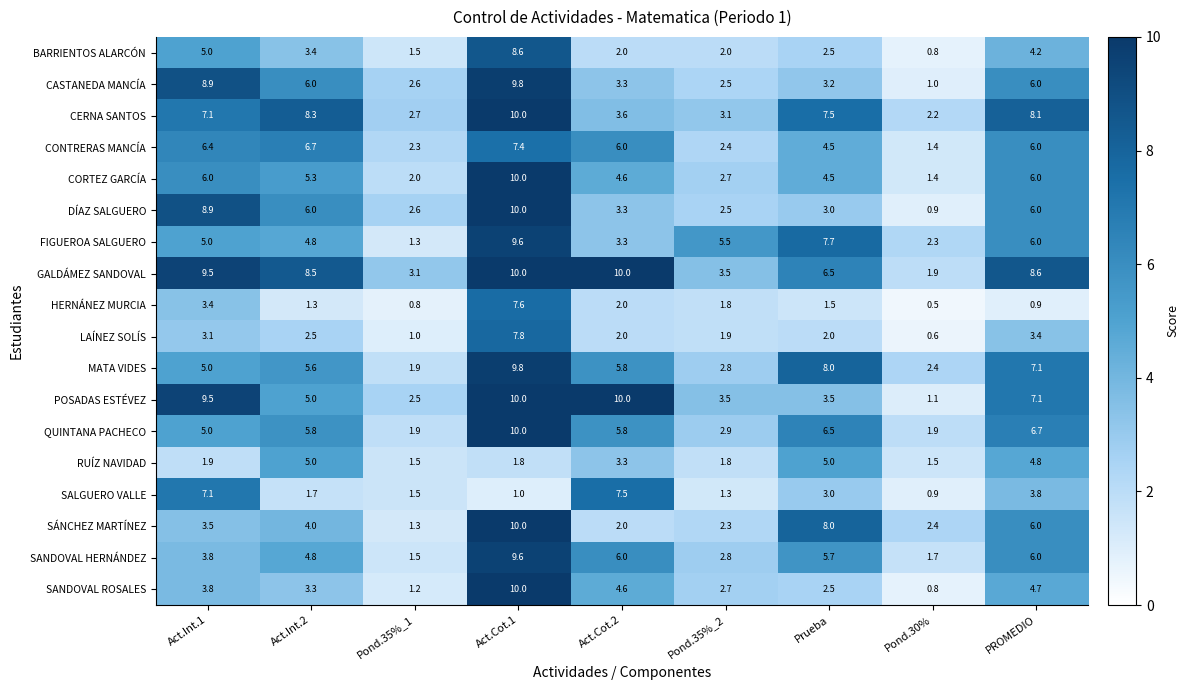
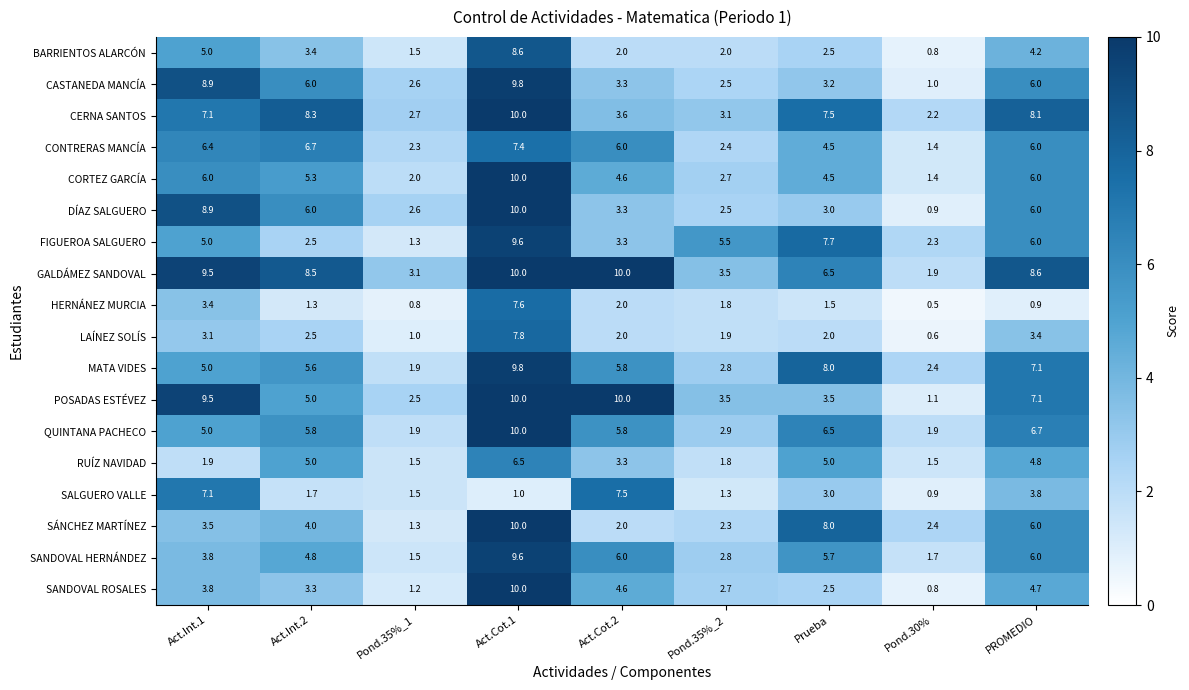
  {
    "BARRIENTOS ALARCÓN": {
      "Act.Int.1": 5.0,
      "Act.Int.2": 3.4,
      "Pond.35%_1": 1.5,
      "Act.Cot.1": 8.6,
      "Act.Cot.2": 2.0,
      "Pond.35%_2": 2.0,
      "Prueba": 2.5,
      "Pond.30%": 0.8,
      "PROMEDIO": 4.2
    },
    "CASTANEDA MANCÍA": {
      "Act.Int.1": 8.9,
      "Act.Int.2": 6.0,
      "Pond.35%_1": 2.6,
      "Act.Cot.1": 9.8,
      "Act.Cot.2": 3.3,
      "Pond.35%_2": 2.5,
      "Prueba": 3.2,
      "Pond.30%": 1.0,
      "PROMEDIO": 6.0
    },
    "CERNA SANTOS": {
      "Act.Int.1": 7.1,
      "Act.Int.2": 8.3,
      "Pond.35%_1": 2.7,
      "Act.Cot.1": 10.0,
      "Act.Cot.2": 3.6,
      "Pond.35%_2": 3.1,
      "Prueba": 7.5,
      "Pond.30%": 2.2,
      "PROMEDIO": 8.1
    },
    "CONTRERAS MANCÍA": {
      "Act.Int.1": 6.4,
      "Act.Int.2": 6.7,
      "Pond.35%_1": 2.3,
      "Act.Cot.1": 7.4,
      "Act.Cot.2": 6.0,
      "Pond.35%_2": 2.4,
      "Prueba": 4.5,
      "Pond.30%": 1.4,
      "PROMEDIO": 6.0
    },
    "CORTEZ GARCÍA": {
      "Act.Int.1": 6.0,
      "Act.Int.2": 5.3,
      "Pond.35%_1": 2.0,
      "Act.Cot.1": 10.0,
      "Act.Cot.2": 4.6,
      "Pond.35%_2": 2.7,
      "Prueba": 4.5,
      "Pond.30%": 1.4,
      "PROMEDIO": 6.0
    },
    "DÍAZ SALGUERO": {
      "Act.Int.1": 8.9,
      "Act.Int.2": 6.0,
      "Pond.35%_1": 2.6,
      "Act.Cot.1": 10.0,
      "Act.Cot.2": 3.3,
      "Pond.35%_2": 2.5,
      "Prueba": 3.0,
      "Pond.30%": 0.9,
      "PROMEDIO": 6.0
    },
    "FIGUEROA SALGUERO": {
      "Act.Int.1": 5.0,
-     "Act.Int.2": 4.8,
+     "Act.Int.2": 2.5,
      "Pond.35%_1": 1.3,
      "Act.Cot.1": 9.6,
      "Act.Cot.2": 3.3,
      "Pond.35%_2": 5.5,
      "Prueba": 7.7,
      "Pond.30%": 2.3,
      "PROMEDIO": 6.0
    },
    "GALDÁMEZ SANDOVAL": {
      "Act.Int.1": 9.5,
      "Act.Int.2": 8.5,
      "Pond.35%_1": 3.1,
      "Act.Cot.1": 10.0,
      "Act.Cot.2": 10.0,
      "Pond.35%_2": 3.5,
      "Prueba": 6.5,
      "Pond.30%": 1.9,
      "PROMEDIO": 8.6
    },
    "HERNÁNEZ MURCIA": {
      "Act.Int.1": 3.4,
      "Act.Int.2": 1.3,
      "Pond.35%_1": 0.8,
      "Act.Cot.1": 7.6,
      "Act.Cot.2": 2.0,
      "Pond.35%_2": 1.8,
      "Prueba": 1.5,
      "Pond.30%": 0.5,
      "PROMEDIO": 0.9
    },
    "LAÍNEZ SOLÍS": {
      "Act.Int.1": 3.1,
      "Act.Int.2": 2.5,
      "Pond.35%_1": 1.0,
      "Act.Cot.1": 7.8,
      "Act.Cot.2": 2.0,
      "Pond.35%_2": 1.9,
      "Prueba": 2.0,
      "Pond.30%": 0.6,
      "PROMEDIO": 3.4
    },
    "MATA VIDES": {
      "Act.Int.1": 5.0,
      "Act.Int.2": 5.6,
      "Pond.35%_1": 1.9,
      "Act.Cot.1": 9.8,
      "Act.Cot.2": 5.8,
      "Pond.35%_2": 2.8,
      "Prueba": 8.0,
      "Pond.30%": 2.4,
      "PROMEDIO": 7.1
    },
    "POSADAS ESTÉVEZ": {
      "Act.Int.1": 9.5,
      "Act.Int.2": 5.0,
      "Pond.35%_1": 2.5,
      "Act.Cot.1": 10.0,
      "Act.Cot.2": 10.0,
      "Pond.35%_2": 3.5,
      "Prueba": 3.5,
      "Pond.30%": 1.1,
      "PROMEDIO": 7.1
    },
    "QUINTANA PACHECO": {
      "Act.Int.1": 5.0,
      "Act.Int.2": 5.8,
      "Pond.35%_1": 1.9,
      "Act.Cot.1": 10.0,
      "Act.Cot.2": 5.8,
      "Pond.35%_2": 2.9,
      "Prueba": 6.5,
      "Pond.30%": 1.9,
      "PROMEDIO": 6.7
    },
    "RUÍZ NAVIDAD": {
      "Act.Int.1": 1.9,
      "Act.Int.2": 5.0,
      "Pond.35%_1": 1.5,
-     "Act.Cot.1": 1.8,
+     "Act.Cot.1": 6.5,
      "Act.Cot.2": 3.3,
      "Pond.35%_2": 1.8,
      "Prueba": 5.0,
      "Pond.30%": 1.5,
      "PROMEDIO": 4.8
    },
    "SALGUERO VALLE": {
      "Act.Int.1": 7.1,
      "Act.Int.2": 1.7,
      "Pond.35%_1": 1.5,
      "Act.Cot.1": 1.0,
      "Act.Cot.2": 7.5,
      "Pond.35%_2": 1.3,
      "Prueba": 3.0,
      "Pond.30%": 0.9,
      "PROMEDIO": 3.8
    },
    "SÁNCHEZ MARTÍNEZ": {
      "Act.Int.1": 3.5,
      "Act.Int.2": 4.0,
      "Pond.35%_1": 1.3,
      "Act.Cot.1": 10.0,
      "Act.Cot.2": 2.0,
      "Pond.35%_2": 2.3,
      "Prueba": 8.0,
      "Pond.30%": 2.4,
      "PROMEDIO": 6.0
    },
    "SANDOVAL HERNÁNDEZ": {
      "Act.Int.1": 3.8,
      "Act.Int.2": 4.8,
      "Pond.35%_1": 1.5,
      "Act.Cot.1": 9.6,
      "Act.Cot.2": 6.0,
      "Pond.35%_2": 2.8,
      "Prueba": 5.7,
      "Pond.30%": 1.7,
      "PROMEDIO": 6.0
    },
    "SANDOVAL ROSALES": {
      "Act.Int.1": 3.8,
      "Act.Int.2": 3.3,
      "Pond.35%_1": 1.2,
      "Act.Cot.1": 10.0,
      "Act.Cot.2": 4.6,
      "Pond.35%_2": 2.7,
      "Prueba": 2.5,
      "Pond.30%": 0.8,
      "PROMEDIO": 4.7
    }
  }
